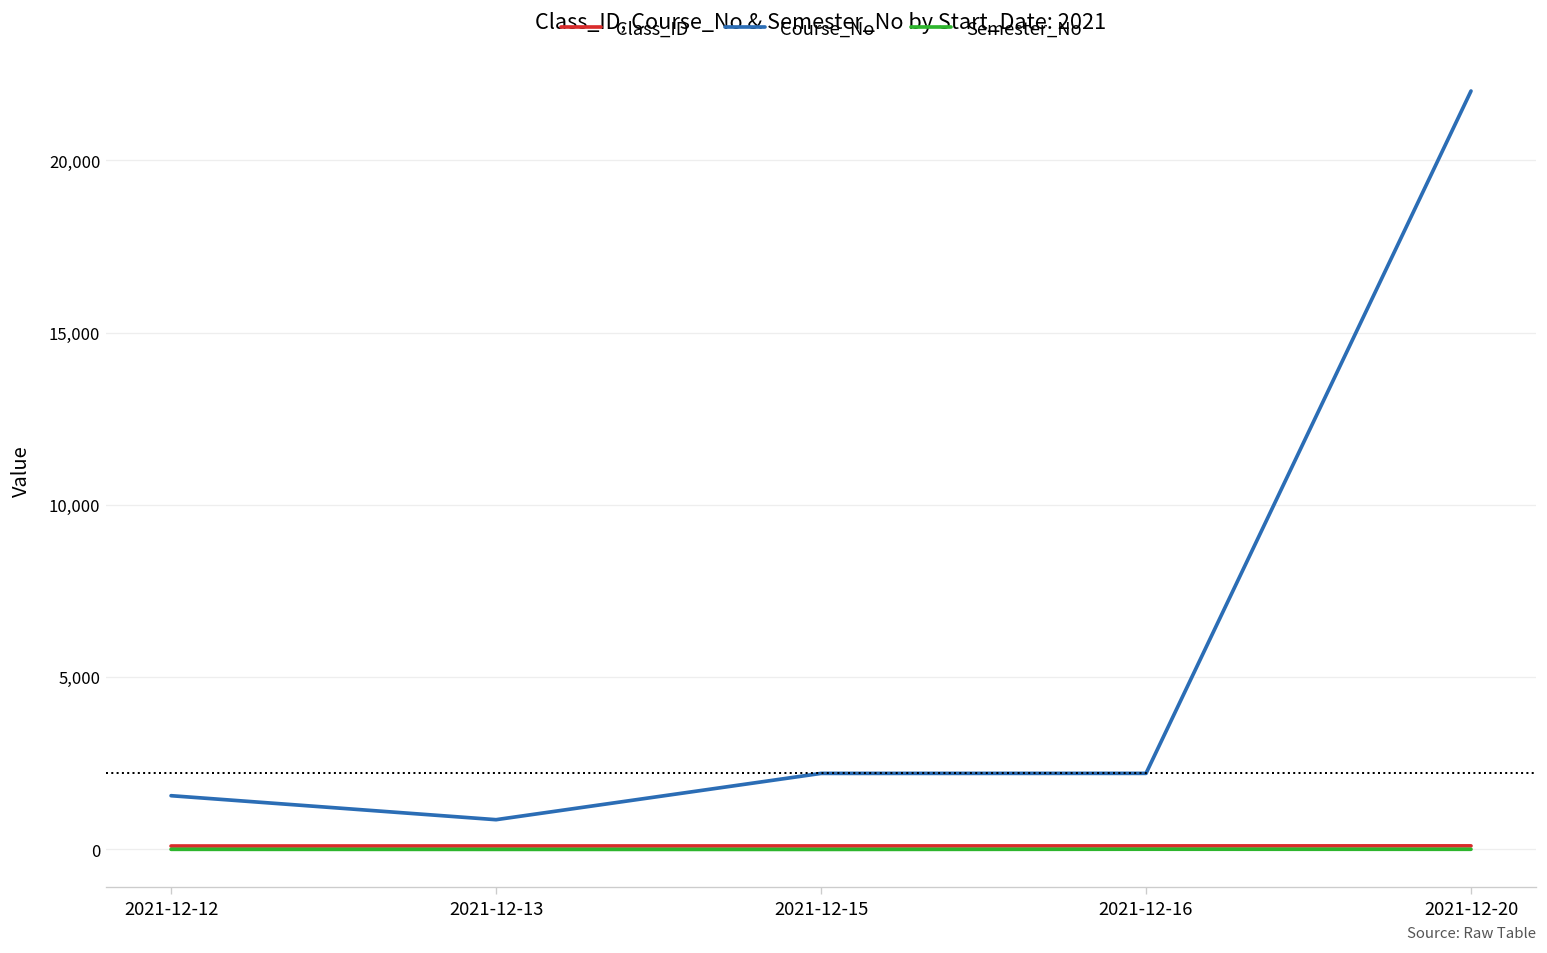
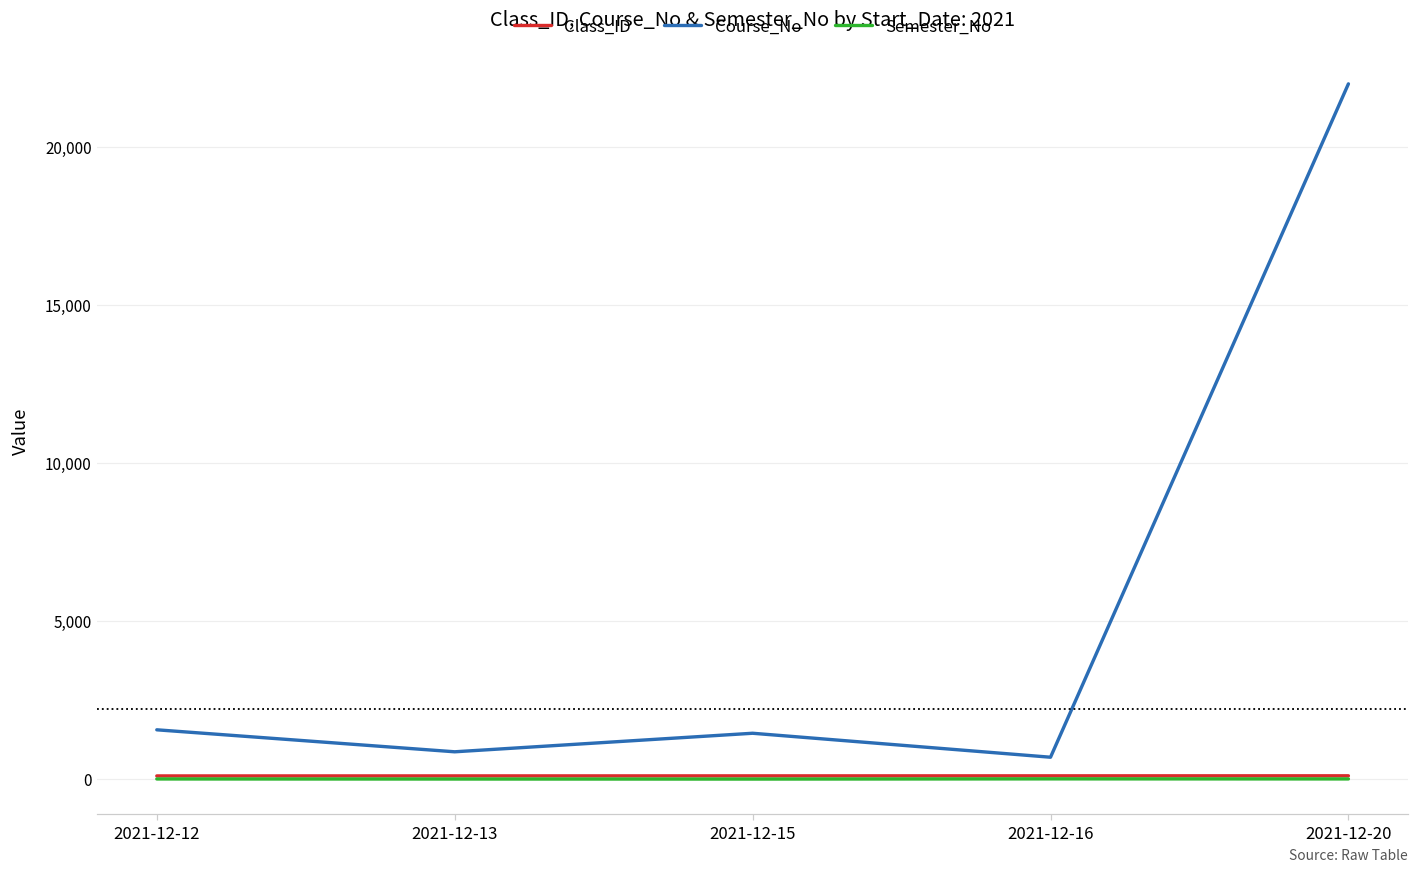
  {
    "Class_ID": {
      "2021-12-12": "100",
      "2021-12-13": "100",
      "2021-12-15": "100",
      "2021-12-16": "100",
      "2021-12-20": "100"
    },
    "Course_No": {
      "2021-12-12": "1,600",
      "2021-12-13": "900",
-     "2021-12-15": "2,200",
-     "2021-12-16": "2,200",
+     "2021-12-15": "1,500",
+     "2021-12-16": "700",
      "2021-12-20": "22,000"
    },
    "Semester_No": {
      "2021-12-12": "0",
      "2021-12-13": "0",
      "2021-12-15": "0",
      "2021-12-16": "0",
      "2021-12-20": "0"
    }
  }
